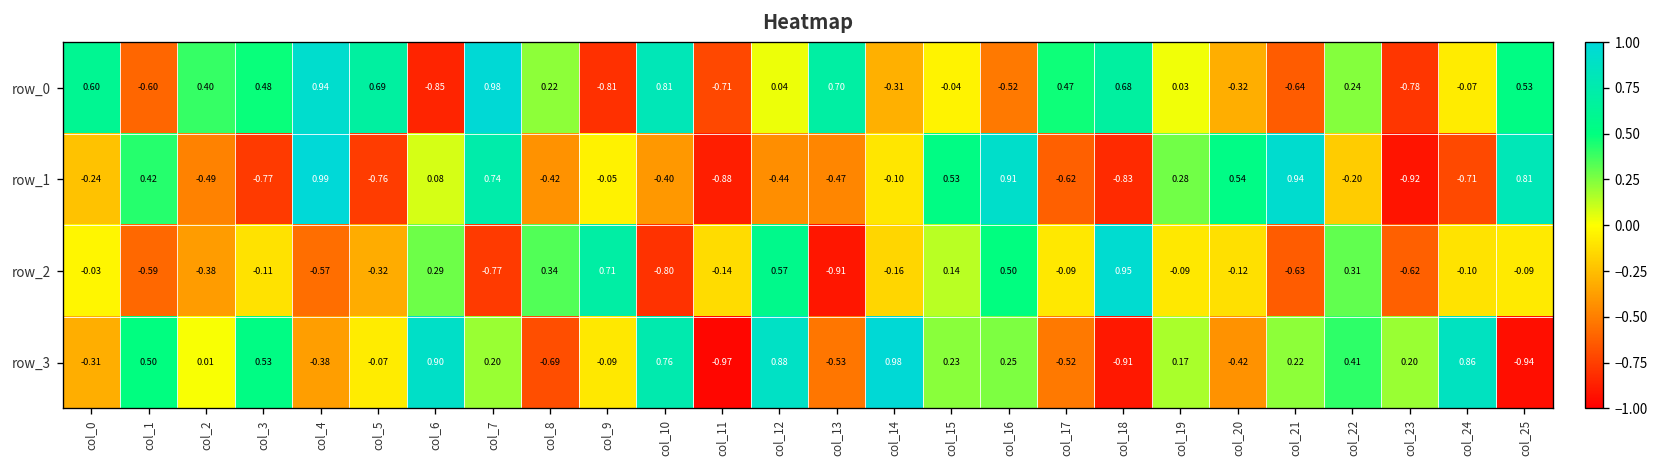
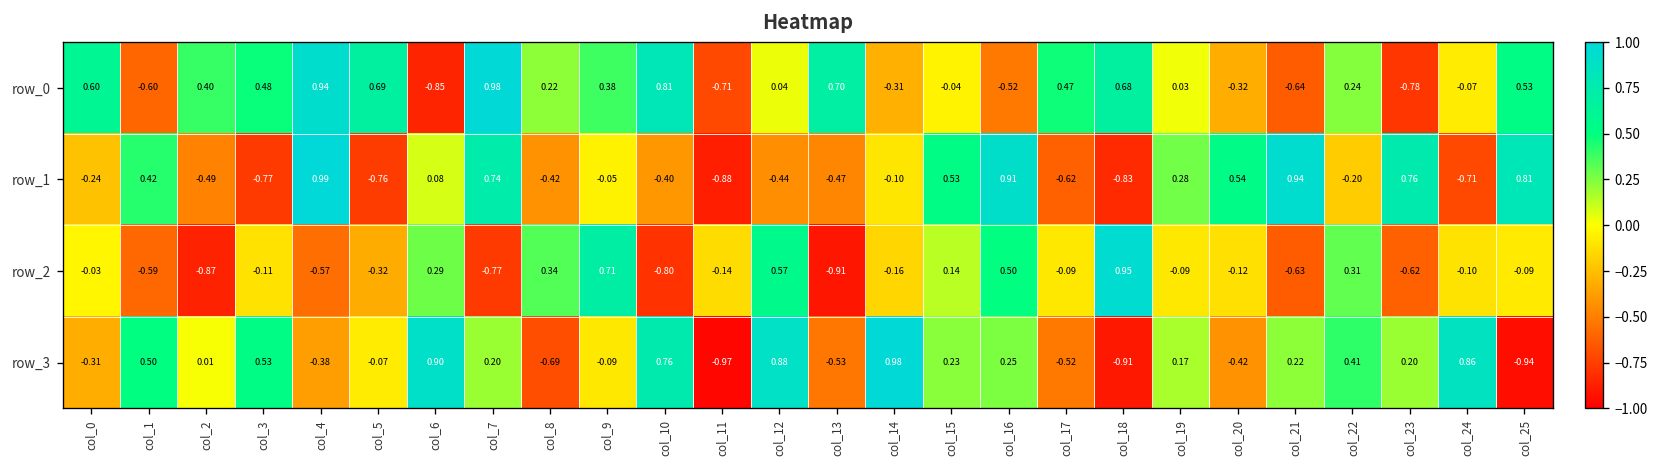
  {
    "row_0": {
      "col_0": 0.60,
      "col_1": -0.60,
      "col_2": 0.40,
      "col_3": 0.48,
      "col_4": 0.94,
      "col_5": 0.69,
      "col_6": -0.85,
      "col_7": 0.98,
      "col_8": 0.22,
-     "col_9": -0.81,
+     "col_9": 0.38,
      "col_10": 0.81,
      "col_11": -0.71,
      "col_12": 0.04,
      "col_13": 0.70,
      "col_14": -0.31,
      "col_15": -0.04,
      "col_16": -0.52,
      "col_17": 0.47,
      "col_18": 0.68,
      "col_19": 0.03,
      "col_20": -0.32,
      "col_21": -0.64,
      "col_22": 0.24,
      "col_23": -0.78,
      "col_24": -0.07,
      "col_25": 0.53
    },
    "row_1": {
      "col_0": -0.24,
      "col_1": 0.42,
      "col_2": -0.49,
      "col_3": -0.77,
      "col_4": 0.99,
      "col_5": -0.76,
      "col_6": 0.08,
      "col_7": 0.74,
      "col_8": -0.42,
      "col_9": -0.05,
      "col_10": -0.40,
      "col_11": -0.88,
      "col_12": -0.44,
      "col_13": -0.47,
      "col_14": -0.10,
      "col_15": 0.53,
      "col_16": 0.91,
      "col_17": -0.62,
      "col_18": -0.83,
      "col_19": 0.28,
      "col_20": 0.54,
      "col_21": 0.94,
      "col_22": -0.20,
-     "col_23": -0.92,
+     "col_23": 0.76,
      "col_24": -0.71,
      "col_25": 0.81
    },
    "row_2": {
      "col_0": -0.03,
      "col_1": -0.59,
-     "col_2": -0.38,
+     "col_2": -0.87,
      "col_3": -0.11,
      "col_4": -0.57,
      "col_5": -0.32,
      "col_6": 0.29,
      "col_7": -0.77,
      "col_8": 0.34,
      "col_9": 0.71,
      "col_10": -0.80,
      "col_11": -0.14,
      "col_12": 0.57,
      "col_13": -0.91,
      "col_14": -0.16,
      "col_15": 0.14,
      "col_16": 0.50,
      "col_17": -0.09,
      "col_18": 0.95,
      "col_19": -0.09,
      "col_20": -0.12,
      "col_21": -0.63,
      "col_22": 0.31,
      "col_23": -0.62,
      "col_24": -0.10,
      "col_25": -0.09
    },
    "row_3": {
      "col_0": -0.31,
      "col_1": 0.50,
      "col_2": 0.01,
      "col_3": 0.53,
      "col_4": -0.38,
      "col_5": -0.07,
      "col_6": 0.90,
      "col_7": 0.20,
      "col_8": -0.69,
      "col_9": -0.09,
      "col_10": 0.76,
      "col_11": -0.97,
      "col_12": 0.88,
      "col_13": -0.53,
      "col_14": 0.98,
      "col_15": 0.23,
      "col_16": 0.25,
      "col_17": -0.52,
      "col_18": -0.91,
      "col_19": 0.17,
      "col_20": -0.42,
      "col_21": 0.22,
      "col_22": 0.41,
      "col_23": 0.20,
      "col_24": 0.86,
      "col_25": -0.94
    }
  }
